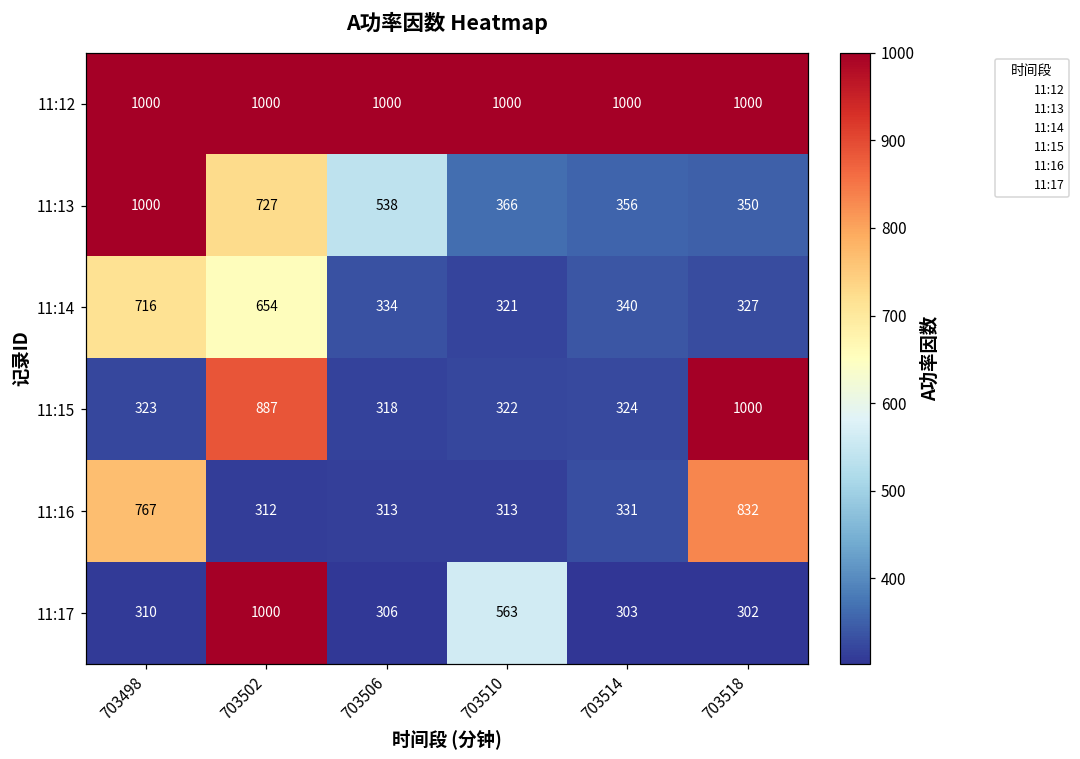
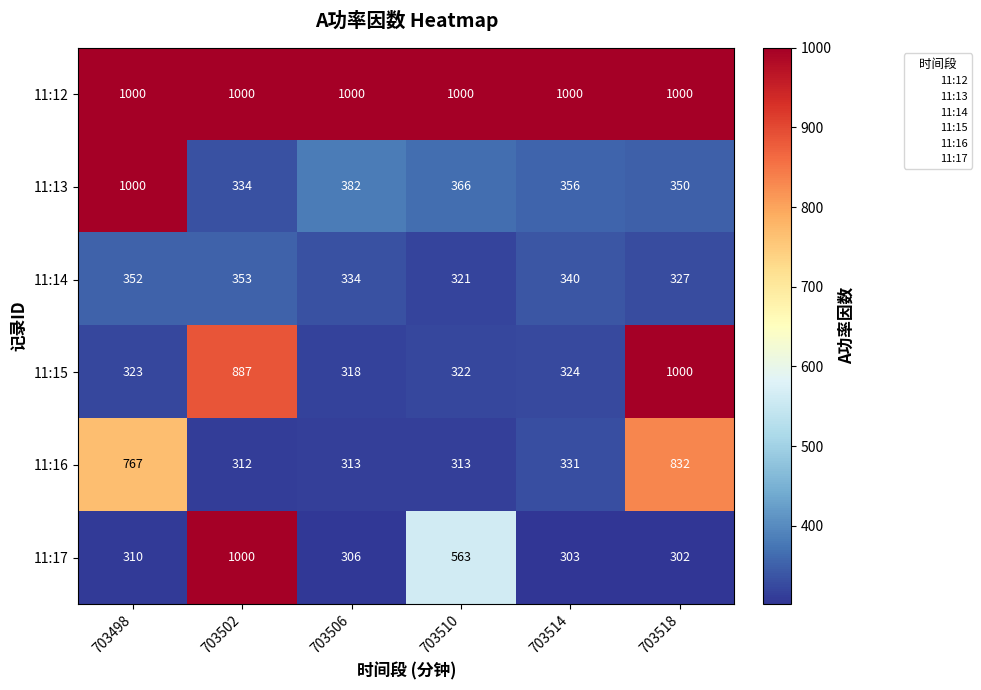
  {
    "11:12": {
      "703498": 1000,
      "703502": 1000,
      "703506": 1000,
      "703510": 1000,
      "703514": 1000,
      "703518": 1000
    },
    "11:13": {
      "703498": 1000,
-     "703502": 727,
-     "703506": 538,
+     "703502": 334,
+     "703506": 382,
      "703510": 366,
      "703514": 356,
      "703518": 350
    },
    "11:14": {
-     "703498": 716,
-     "703502": 654,
+     "703498": 352,
+     "703502": 353,
      "703506": 334,
      "703510": 321,
      "703514": 340,
      "703518": 327
    },
    "11:15": {
      "703498": 323,
      "703502": 887,
      "703506": 318,
      "703510": 322,
      "703514": 324,
      "703518": 1000
    },
    "11:16": {
      "703498": 767,
      "703502": 312,
      "703506": 313,
      "703510": 313,
      "703514": 331,
      "703518": 832
    },
    "11:17": {
      "703498": 310,
      "703502": 1000,
      "703506": 306,
      "703510": 563,
      "703514": 303,
      "703518": 302
    }
  }
